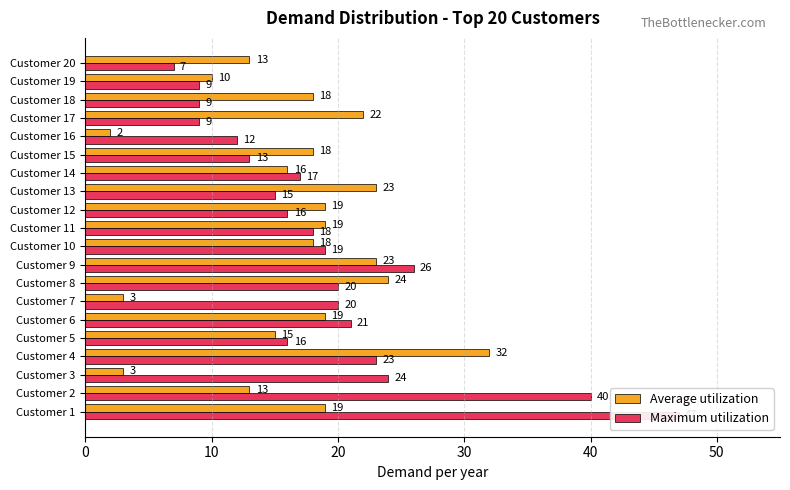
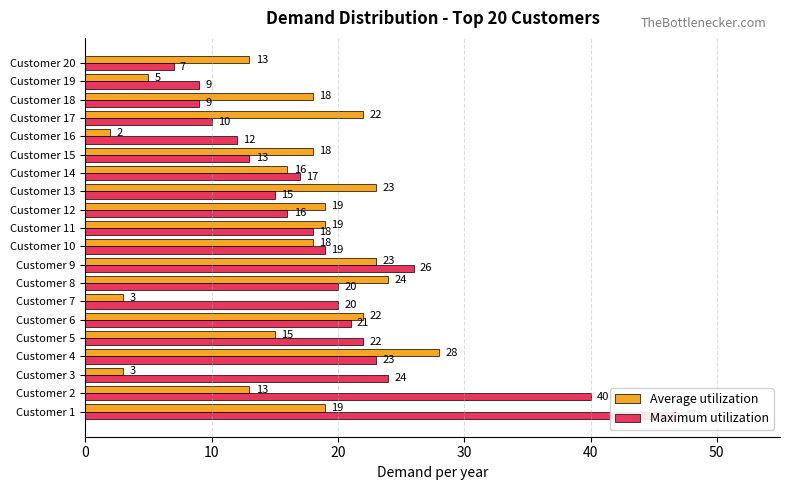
  {
    "Average utilization": {
      "Customer 20": 13,
-     "Customer 19": 10,
+     "Customer 19": 5,
      "Customer 18": 18,
      "Customer 17": 22,
      "Customer 16": 2,
      "Customer 15": 18,
      "Customer 14": 16,
      "Customer 13": 23,
      "Customer 12": 19,
      "Customer 11": 19,
      "Customer 10": 18,
      "Customer 9": 23,
      "Customer 8": 24,
      "Customer 7": 3,
-     "Customer 6": 19,
+     "Customer 6": 22,
      "Customer 5": 15,
-     "Customer 4": 32,
+     "Customer 4": 28,
      "Customer 3": 3,
      "Customer 2": 13,
      "Customer 1": 19
    },
    "Maximum utilization": {
      "Customer 20": 7,
      "Customer 19": 9,
      "Customer 18": 9,
-     "Customer 17": 9,
+     "Customer 17": 10,
      "Customer 16": 12,
      "Customer 15": 13,
      "Customer 14": 17,
      "Customer 13": 15,
      "Customer 12": 16,
      "Customer 11": 18,
      "Customer 10": 19,
      "Customer 9": 26,
      "Customer 8": 20,
      "Customer 7": 20,
      "Customer 6": 21,
-     "Customer 5": 16,
+     "Customer 5": 22,
      "Customer 4": 23,
      "Customer 3": 24,
      "Customer 2": 40
    }
  }
